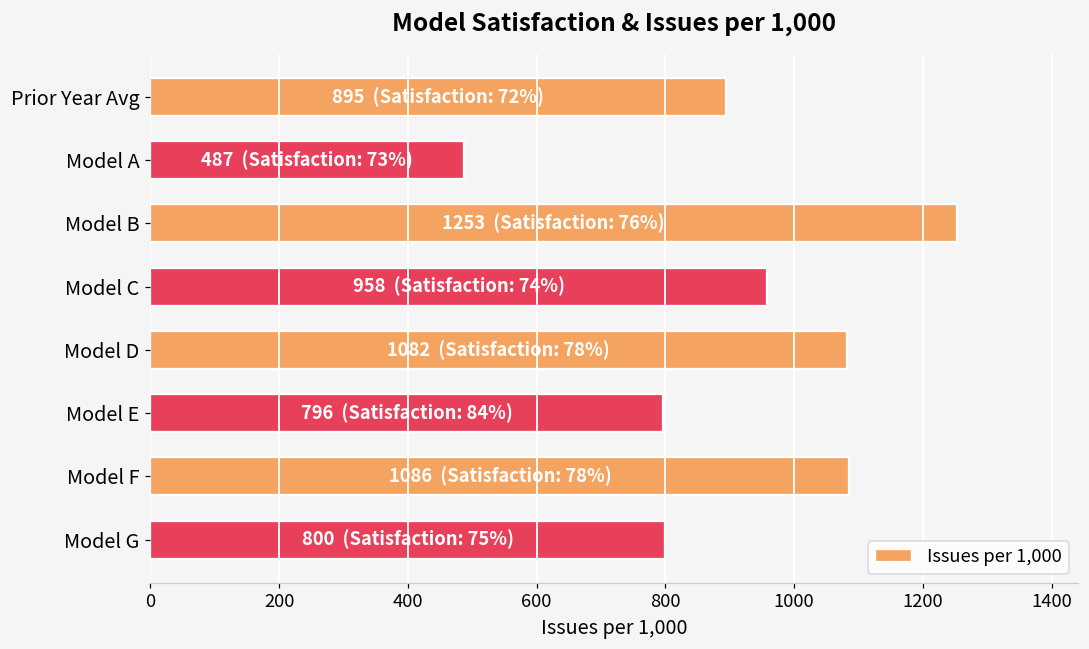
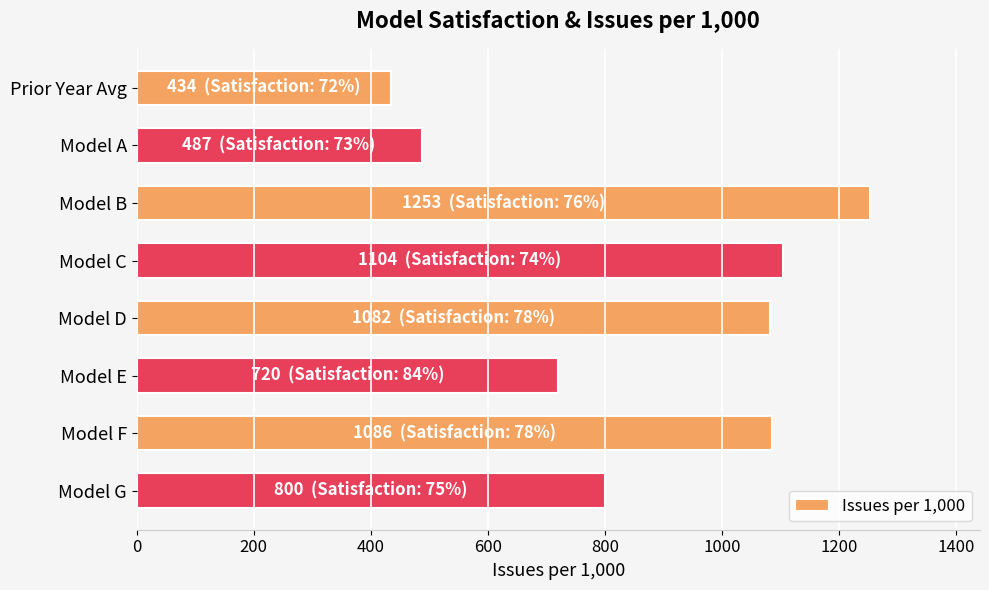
  {
-   "Prior Year Avg": 895,
+   "Prior Year Avg": 434,
    "Model A": 487,
    "Model B": 1253,
-   "Model C": 958,
+   "Model C": 1104,
    "Model D": 1082,
-   "Model E": 796,
+   "Model E": 720,
    "Model F": 1086,
    "Model G": 800
  }
